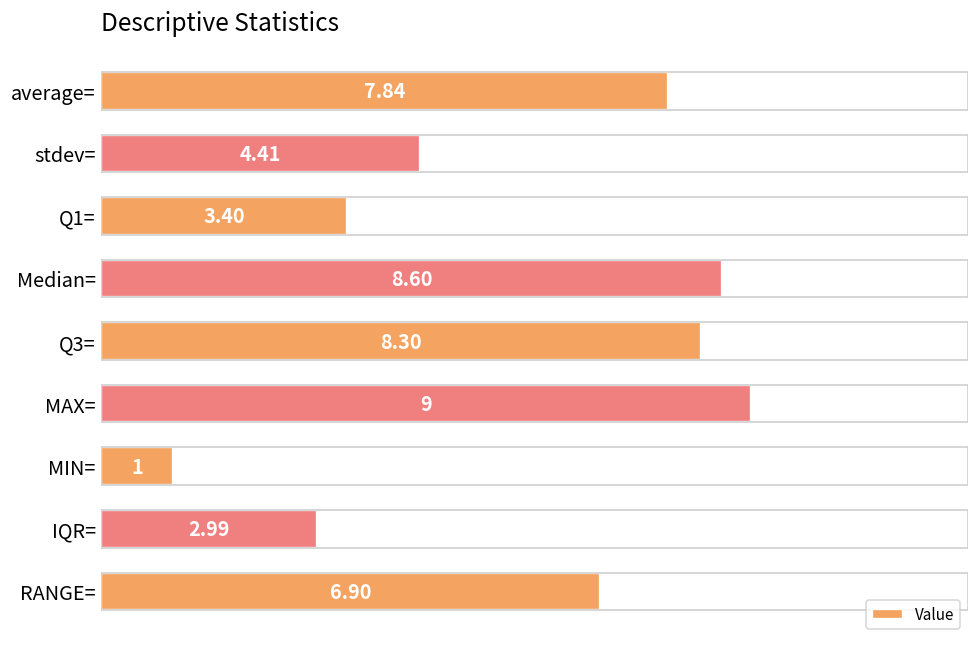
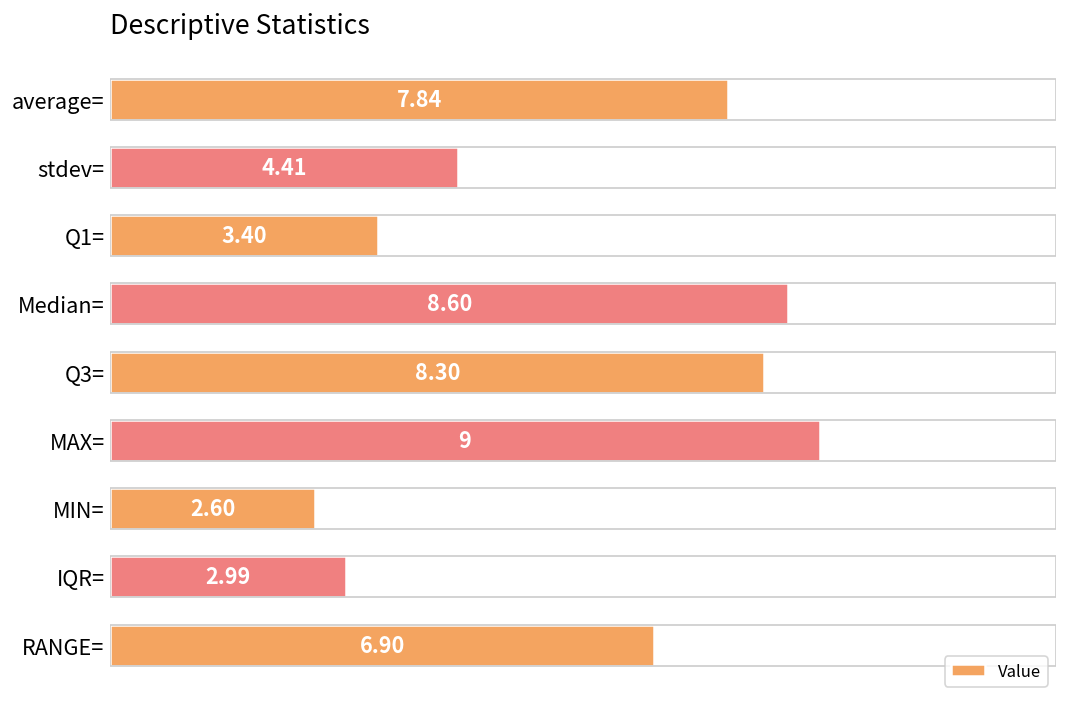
  {
    "average=": 7.84,
    "stdev=": 4.41,
    "Q1=": 3.40,
    "Median=": 8.60,
    "Q3=": 8.30,
    "MAX=": 9,
-   "MIN=": 1,
+   "MIN=": 2.60,
    "IQR=": 2.99,
    "RANGE=": 6.90
  }
